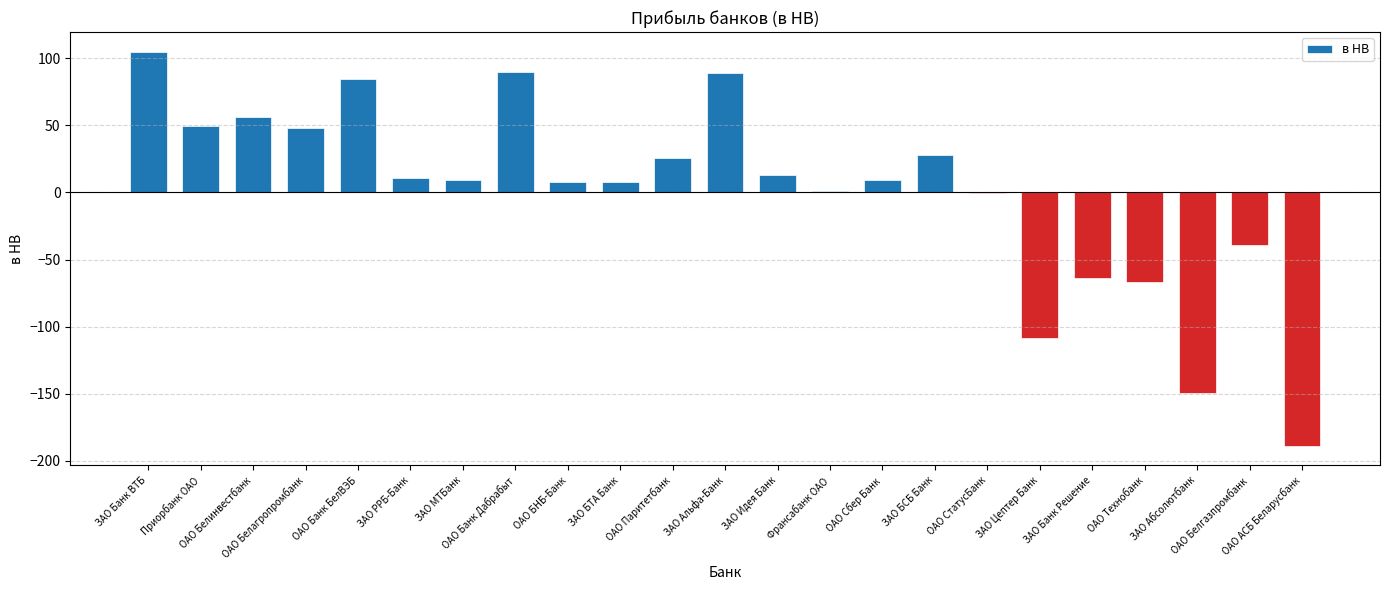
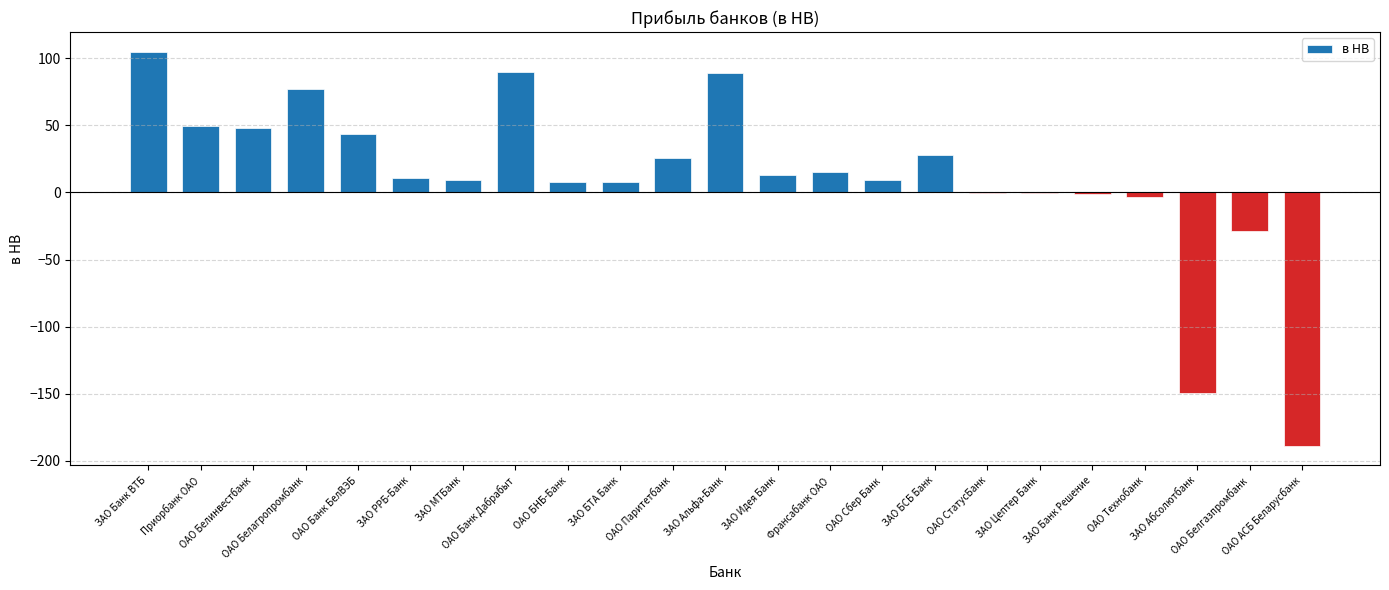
  {
    "ЗАО Банк ВТБ": 105,
    "Приорбанк ОАО": 50,
-   "ОАО Белинвестбанк": 56,
-   "ОАО Белагропромбанк": 48,
-   "ОАО Банк БелВЭБ": 85,
+   "ОАО Белинвестбанк": 48,
+   "ОАО Белагропромбанк": 77,
+   "ОАО Банк БелВЭБ": 43,
    "ЗАО РРБ-Банк": 11,
    "ЗАО МТБанк": 9,
    "ОАО Банк Дабрабыт": 90,
    "ОАО БНБ-Банк": 8,
    "ЗАО БТА Банк": 8,
    "ОАО Паритетбанк": 25,
    "ЗАО Альфа-Банк": 89,
    "ЗАО Идея Банк": 13,
-   "Франсабанк ОАО": 1,
+   "Франсабанк ОАО": 15,
    "ОАО Сбер Банк": 9,
    "ЗАО БСБ Банк": 28,
-   "ЗАО Цептер Банк": -109,
-   "ЗАО Банк Решение": -64,
-   "ОАО Технобанк": -67,
+   "ЗАО Цептер Банк": 0,
+   "ЗАО Банк Решение": -2,
+   "ОАО Технобанк": -4,
    "ЗАО Абсолютбанк": -149,
-   "ОАО Белгазпромбанк": -40,
+   "ОАО Белгазпромбанк": -29,
    "ОАО АСБ Беларусбанк": -189
  }
